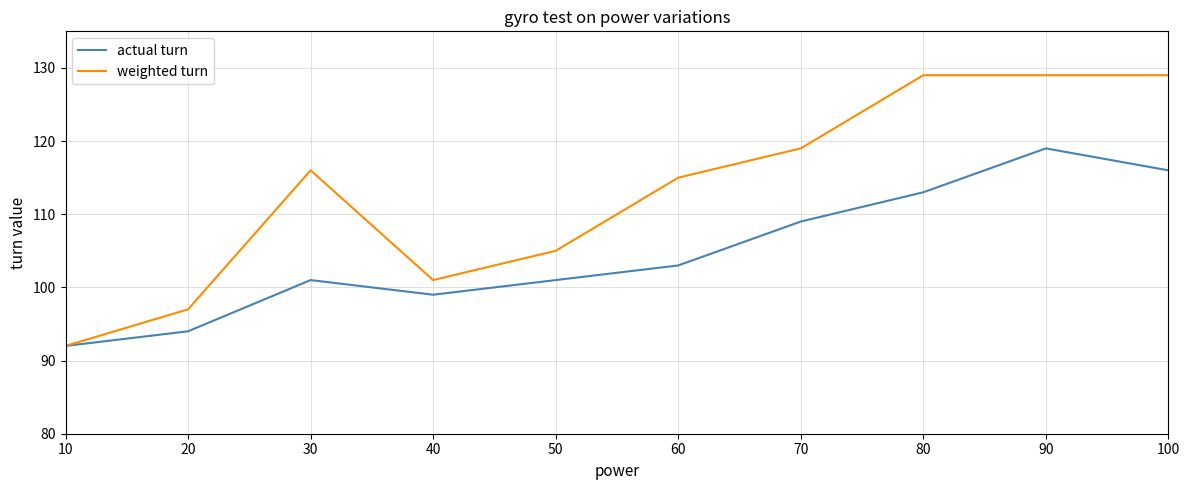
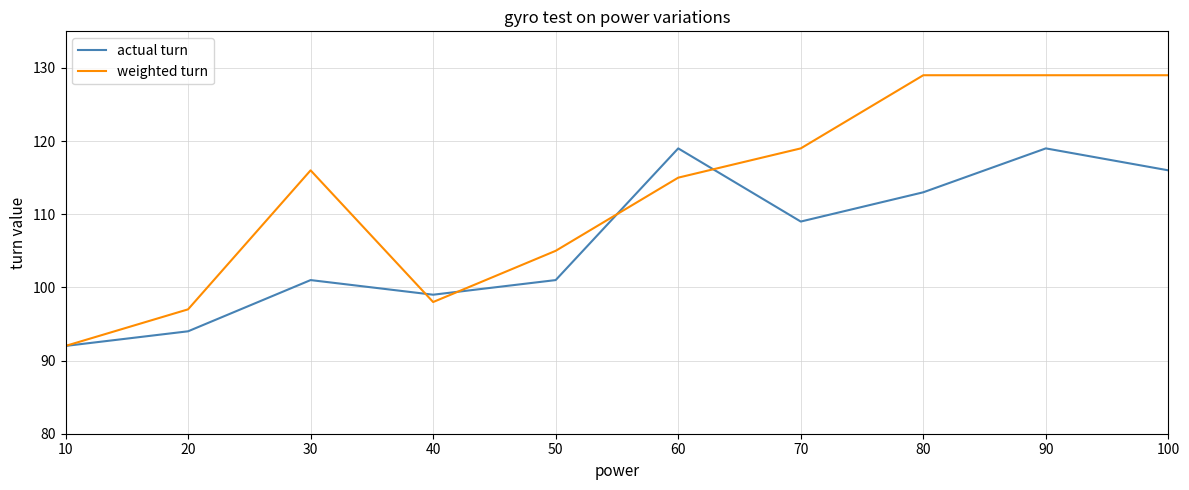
  {
    "actual turn": {
      "20": 94,
      "30": 101,
      "40": 99,
      "50": 101,
-     "60": 103,
+     "60": 119,
      "70": 109,
      "80": 113,
      "90": 119,
      "100": 116
    },
    "weighted turn": {
      "20": 97,
      "30": 116,
-     "40": 101,
+     "40": 98,
      "50": 105,
      "60": 115,
      "70": 119,
      "80": 129,
      "90": 129,
      "100": 129
    }
  }
